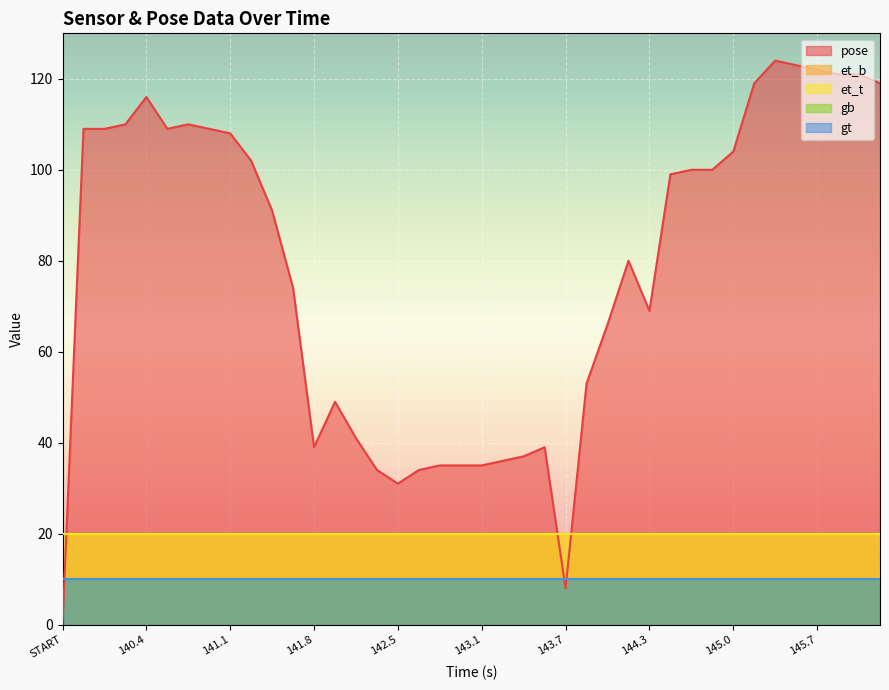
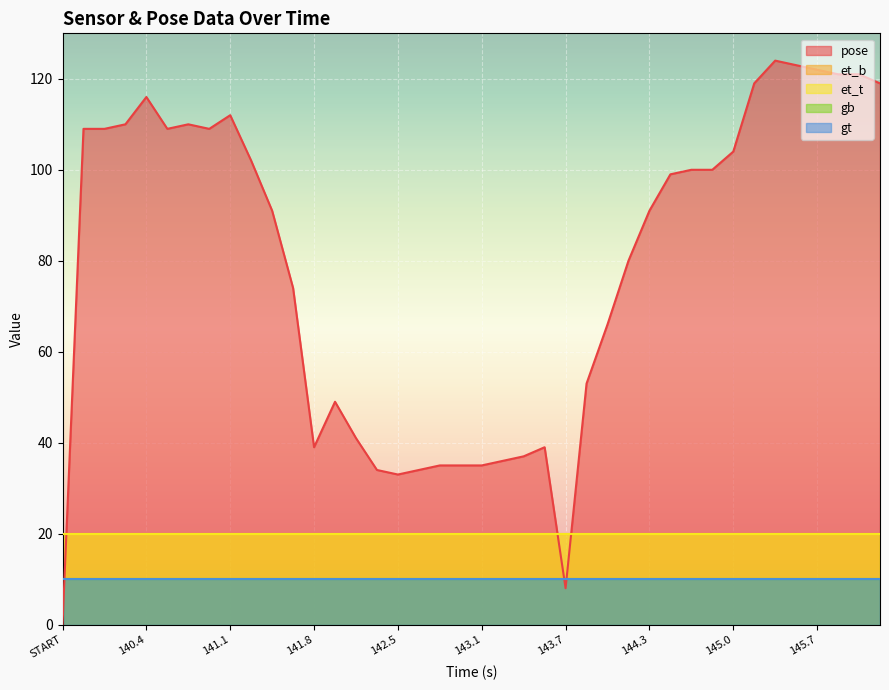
  {
    "pose": {
      "START": 0,
      "140.4": 116,
-     "141.1": 108,
+     "141.1": 112,
      "141.8": 39,
-     "142.5": 31,
+     "142.5": 33,
      "143.1": 35,
      "143.7": 8,
-     "144.3": 69,
+     "144.3": 91,
      "145.0": 104
    },
    "et_t": {
      "START": 20,
      "140.4": 20,
      "141.1": 20,
      "141.8": 20,
      "142.5": 20,
      "143.1": 20,
      "143.7": 20,
      "144.3": 20,
      "145.0": 20,
      "145.7": 20
    },
    "gt": {
      "START": 10,
      "140.4": 10,
      "141.1": 10,
      "141.8": 10,
      "142.5": 10,
      "143.1": 10,
      "143.7": 10,
      "144.3": 10,
      "145.0": 10,
      "145.7": 10
    }
  }
